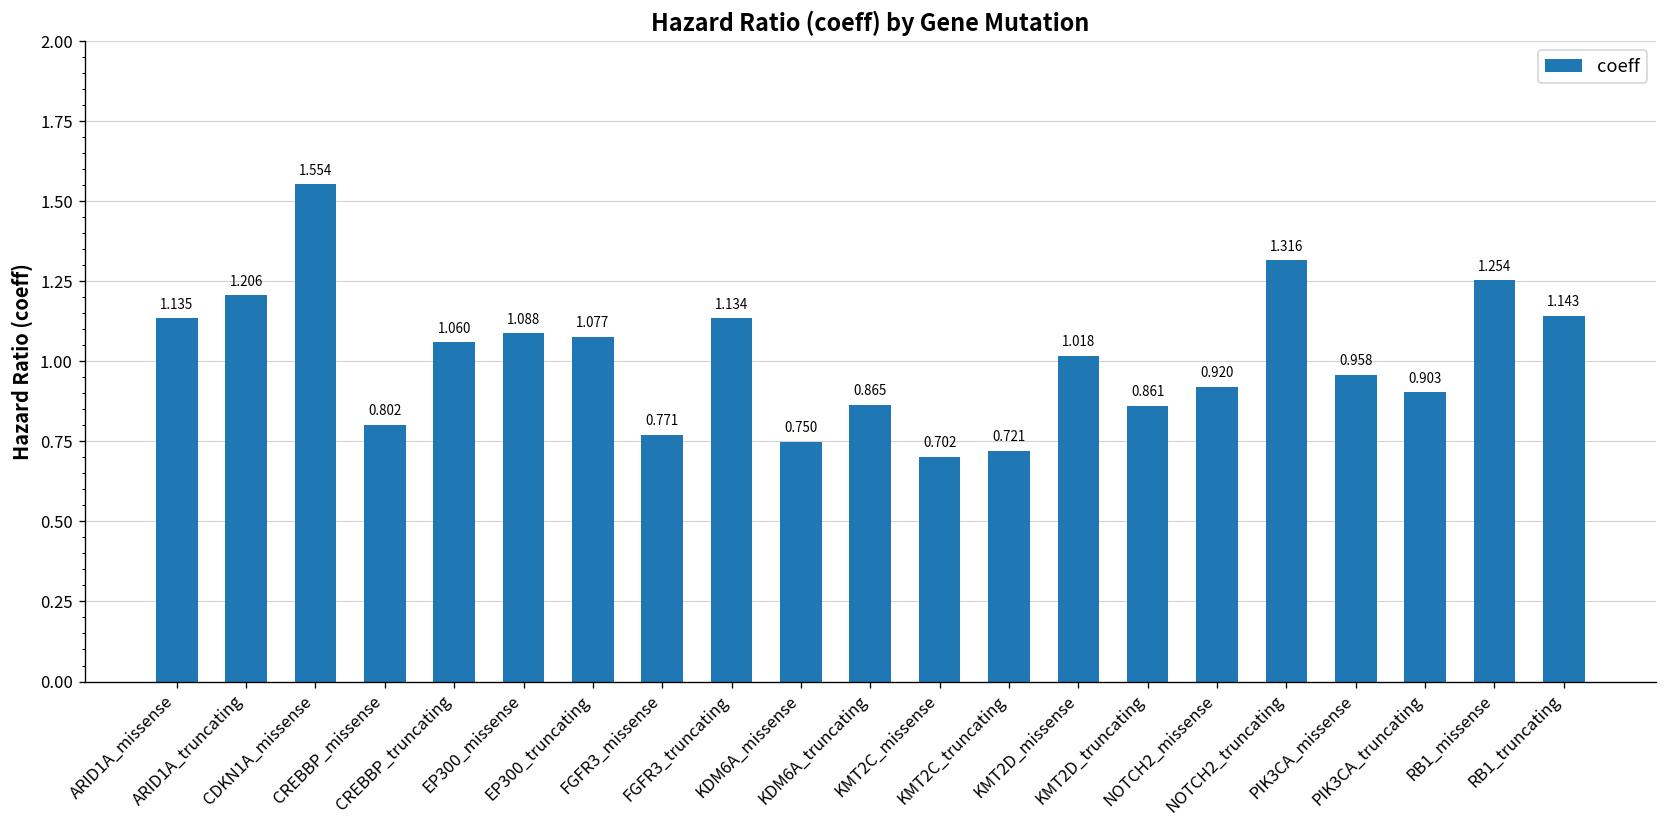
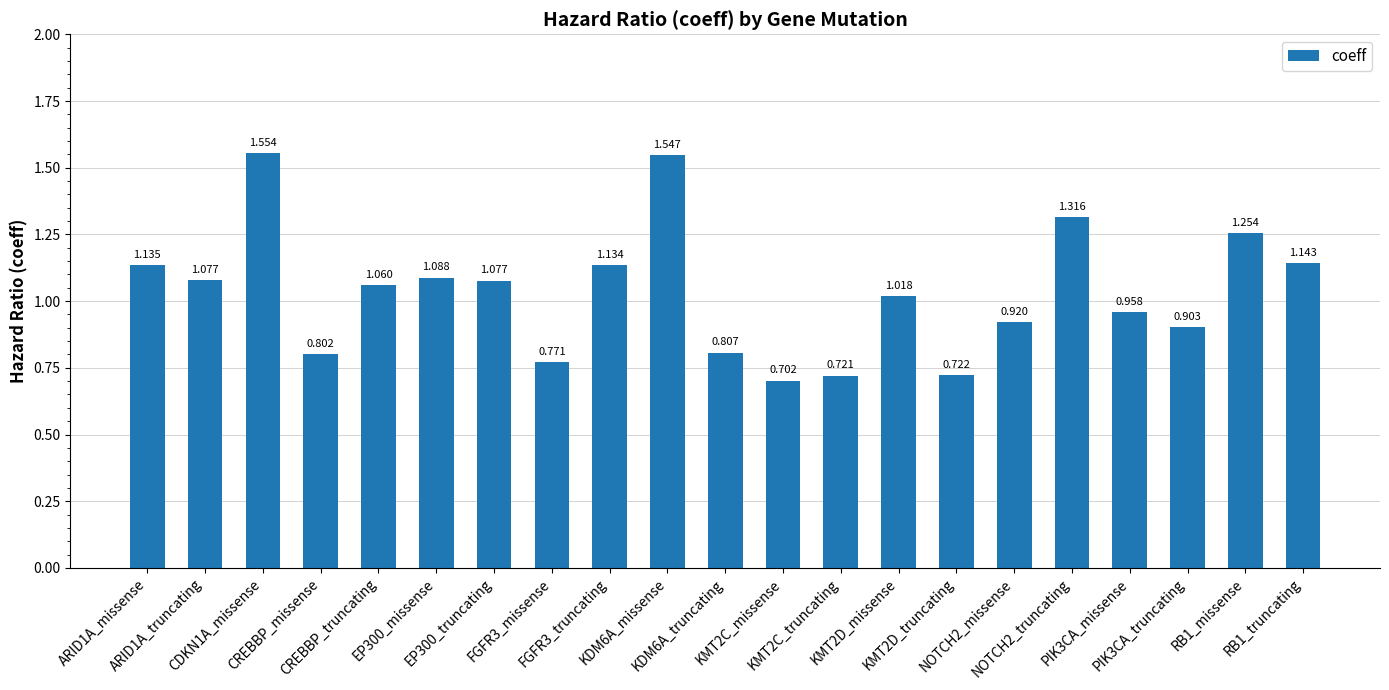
  {
    "ARID1A_missense": 1.135,
-   "ARID1A_truncating": 1.206,
+   "ARID1A_truncating": 1.077,
    "CDKN1A_missense": 1.554,
    "CREBBP_missense": 0.802,
    "CREBBP_truncating": 1.060,
    "EP300_missense": 1.088,
    "EP300_truncating": 1.077,
    "FGFR3_missense": 0.771,
    "FGFR3_truncating": 1.134,
-   "KDM6A_missense": 0.750,
-   "KDM6A_truncating": 0.865,
+   "KDM6A_missense": 1.547,
+   "KDM6A_truncating": 0.807,
    "KMT2C_missense": 0.702,
    "KMT2C_truncating": 0.721,
    "KMT2D_missense": 1.018,
-   "KMT2D_truncating": 0.861,
+   "KMT2D_truncating": 0.722,
    "NOTCH2_missense": 0.920,
    "NOTCH2_truncating": 1.316,
    "PIK3CA_missense": 0.958,
    "PIK3CA_truncating": 0.903,
    "RB1_missense": 1.254,
    "RB1_truncating": 1.143
  }
